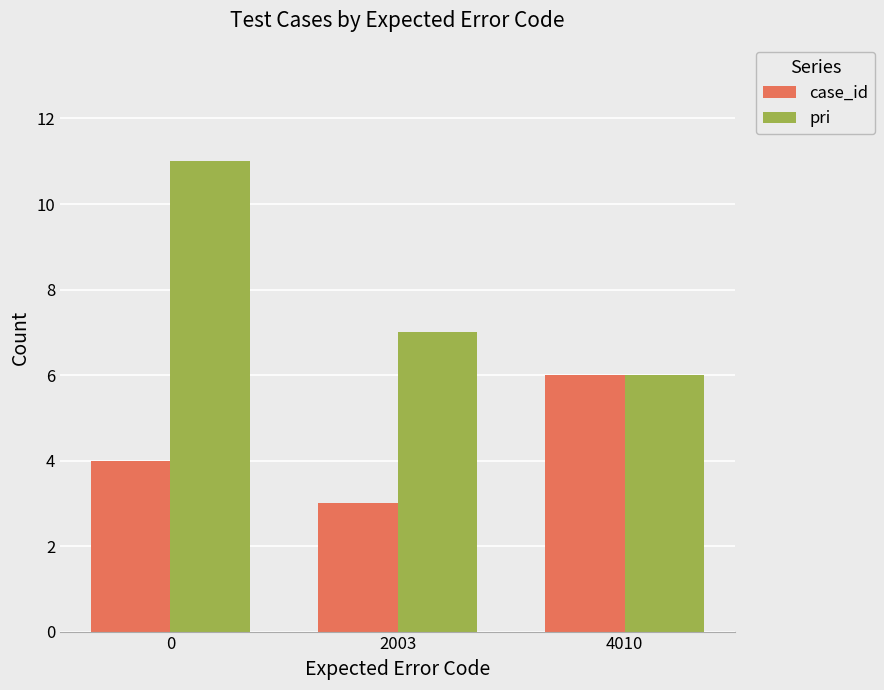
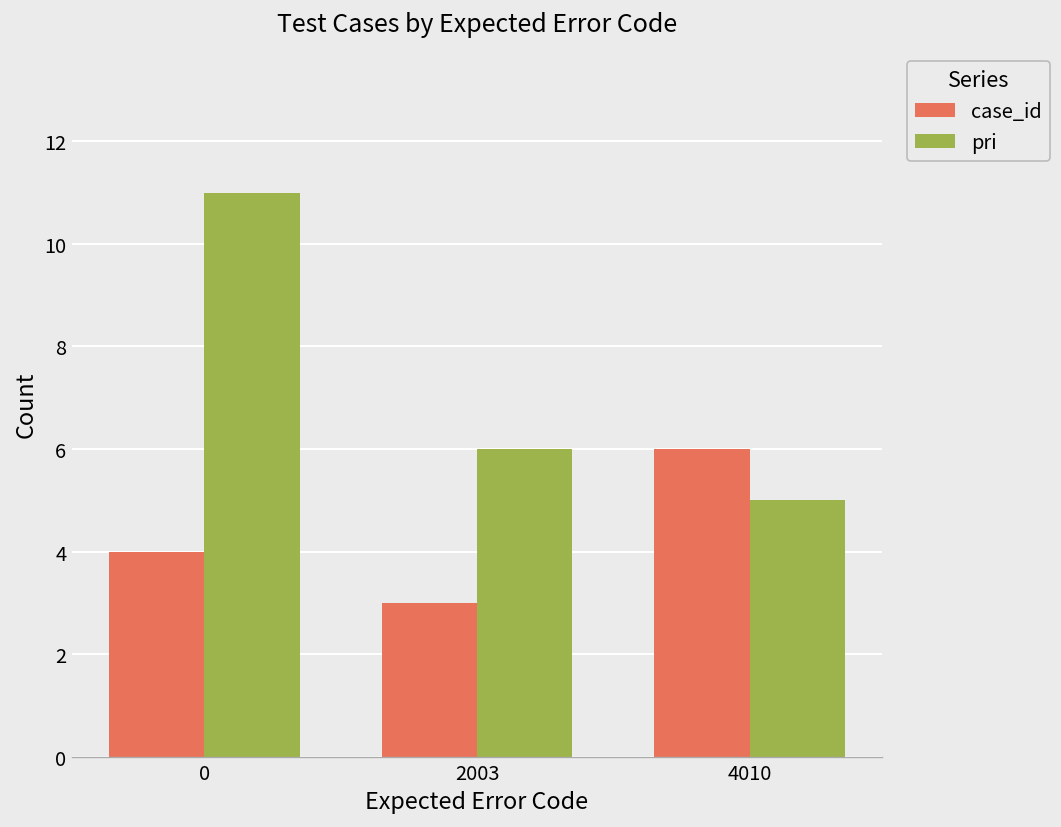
  {
    "case_id": {
      "0": 4,
      "2003": 3,
      "4010": 6
    },
    "pri": {
      "0": 11,
-     "2003": 7,
-     "4010": 6
+     "2003": 6,
+     "4010": 5
    }
  }
